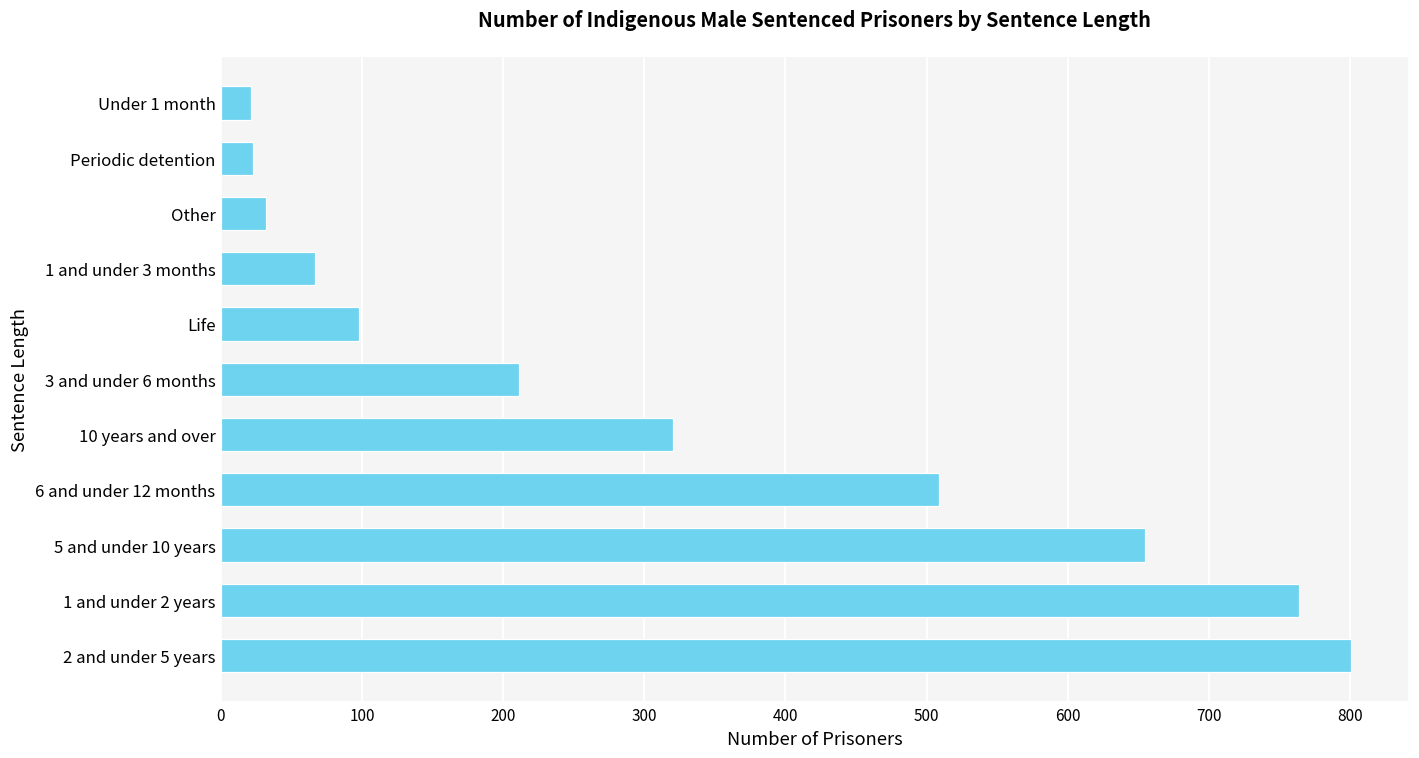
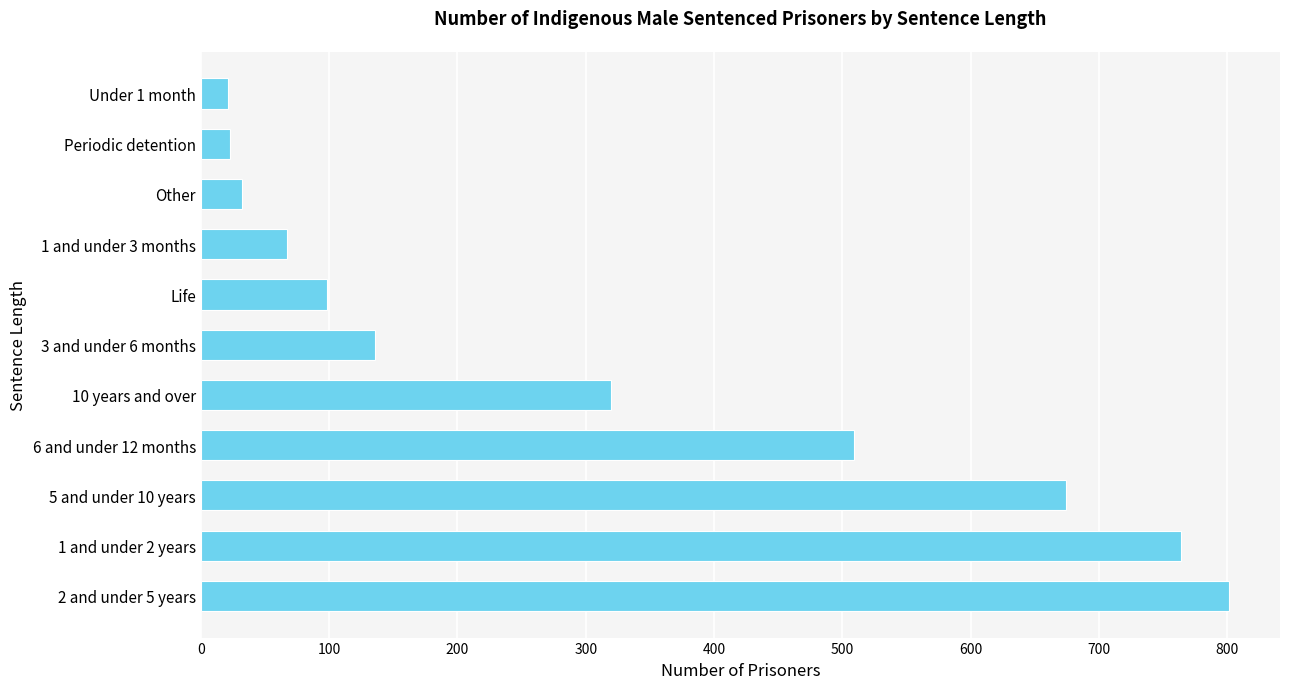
  {
    "Under 1 month": 21,
    "Periodic detention": 23,
    "Other": 32,
    "1 and under 3 months": 67,
    "Life": 98,
-   "3 and under 6 months": 211,
+   "3 and under 6 months": 136,
    "10 years and over": 320,
    "6 and under 12 months": 509,
-   "5 and under 10 years": 655,
+   "5 and under 10 years": 674,
    "1 and under 2 years": 764,
    "2 and under 5 years": 801
  }
